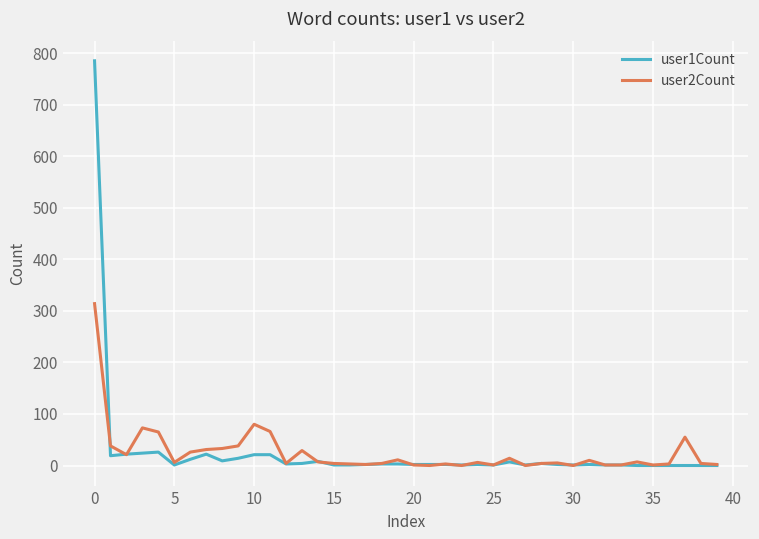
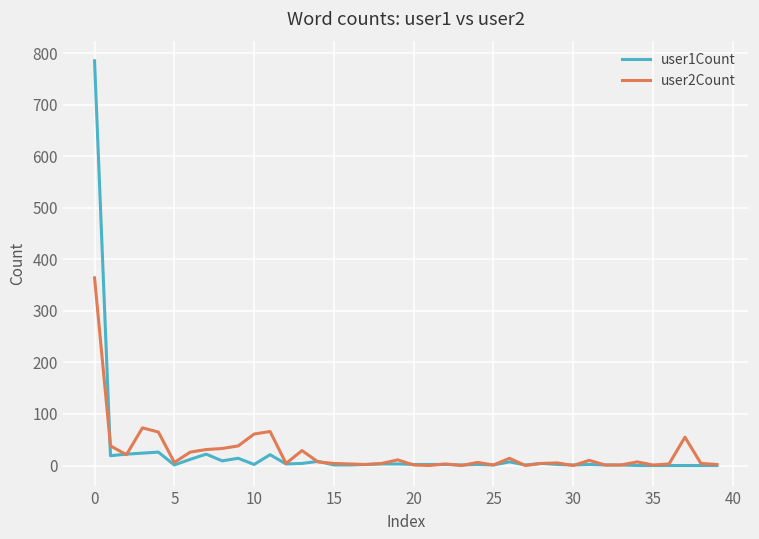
  {
    "user1Count": {
      "0": 790,
-     "10": 20
+     "10": 0
    },
    "user2Count": {
-     "0": 310,
-     "10": 80
+     "0": 360,
+     "10": 60
    }
  }
